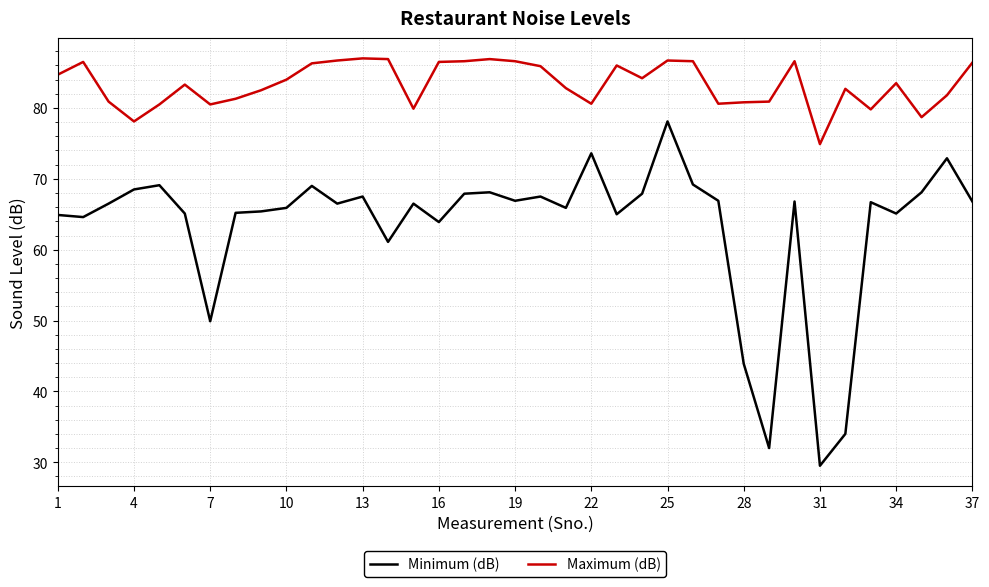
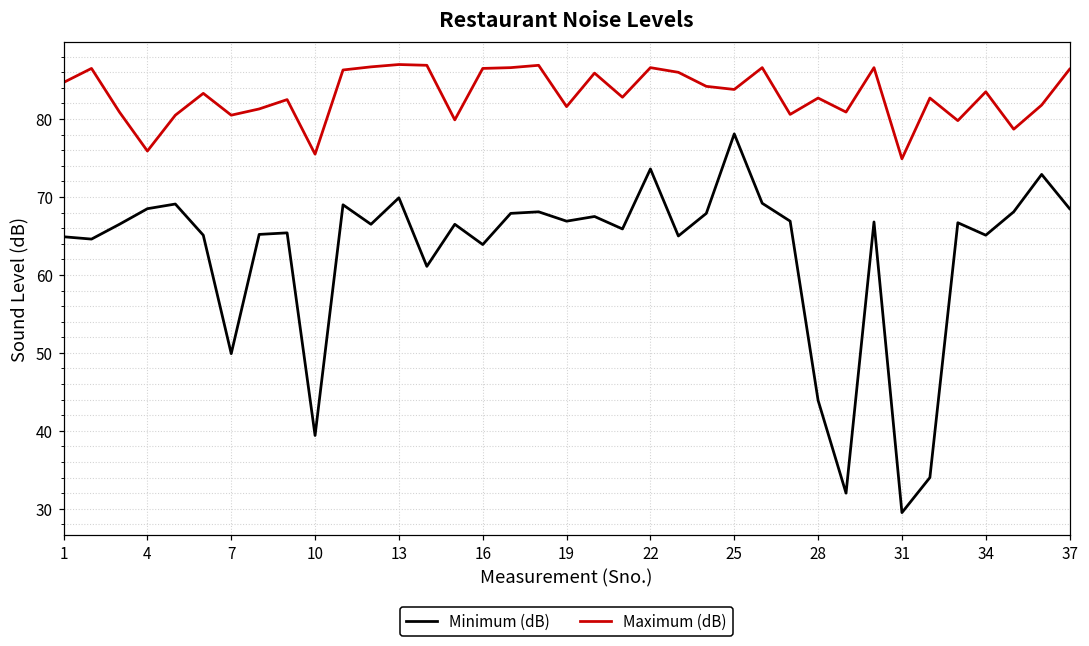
  {
    "Minimum (dB)": {
      "1": 65,
      "4": 69,
      "7": 50,
-     "10": 66,
-     "13": 68,
+     "10": 39,
+     "13": 70,
      "16": 64,
      "19": 67,
      "22": 74,
      "25": 78,
      "28": 44,
      "31": 30,
      "34": 65,
-     "37": 67
+     "37": 69
    },
    "Maximum (dB)": {
      "1": 85,
-     "4": 78,
+     "4": 76,
      "7": 81,
-     "10": 84,
+     "10": 76,
      "13": 87,
      "16": 87,
-     "19": 87,
-     "22": 81,
-     "25": 87,
-     "28": 81,
+     "19": 82,
+     "22": 87,
+     "25": 84,
+     "28": 83,
      "31": 75,
      "34": 84,
      "37": 86
    }
  }
